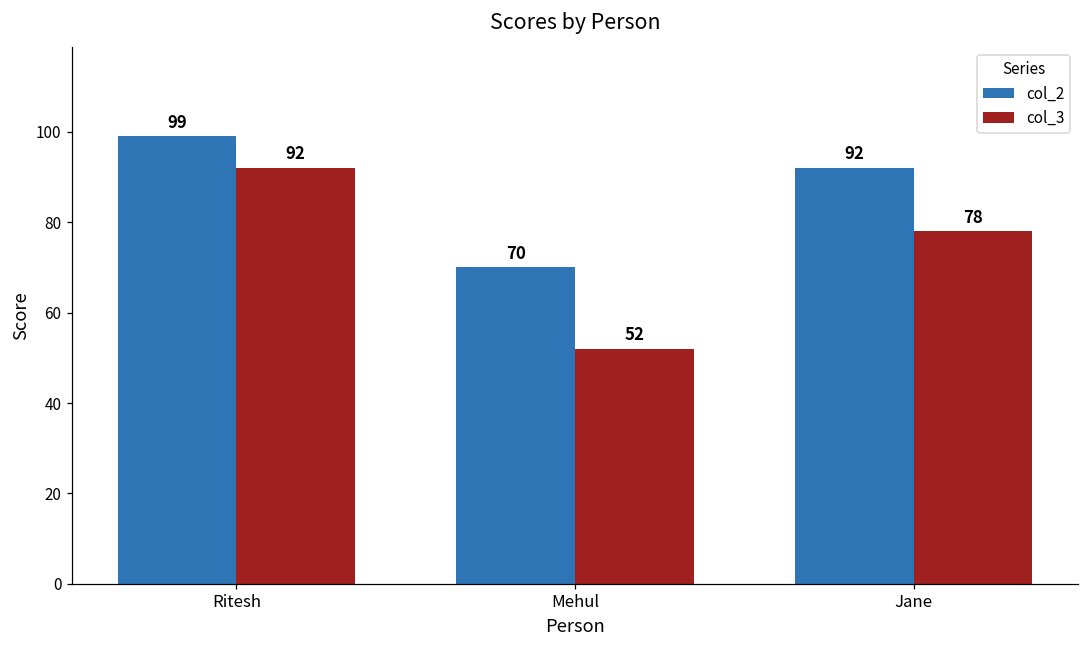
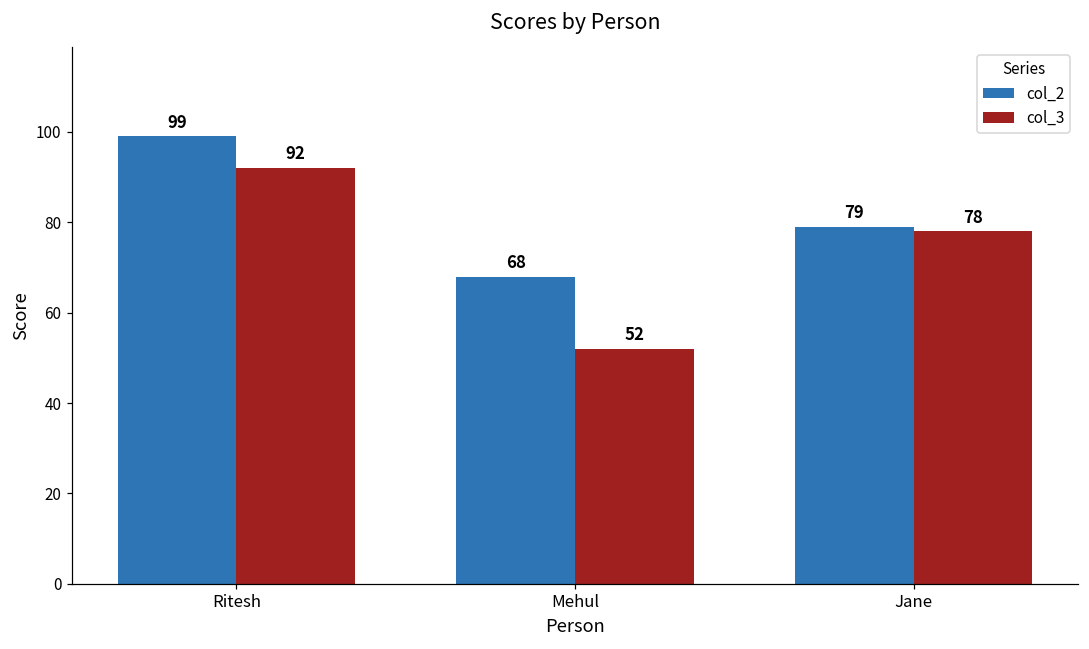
  {
    "col_2": {
      "Ritesh": 99,
-     "Mehul": 70,
-     "Jane": 92
+     "Mehul": 68,
+     "Jane": 79
    },
    "col_3": {
      "Ritesh": 92,
      "Mehul": 52,
      "Jane": 78
    }
  }
